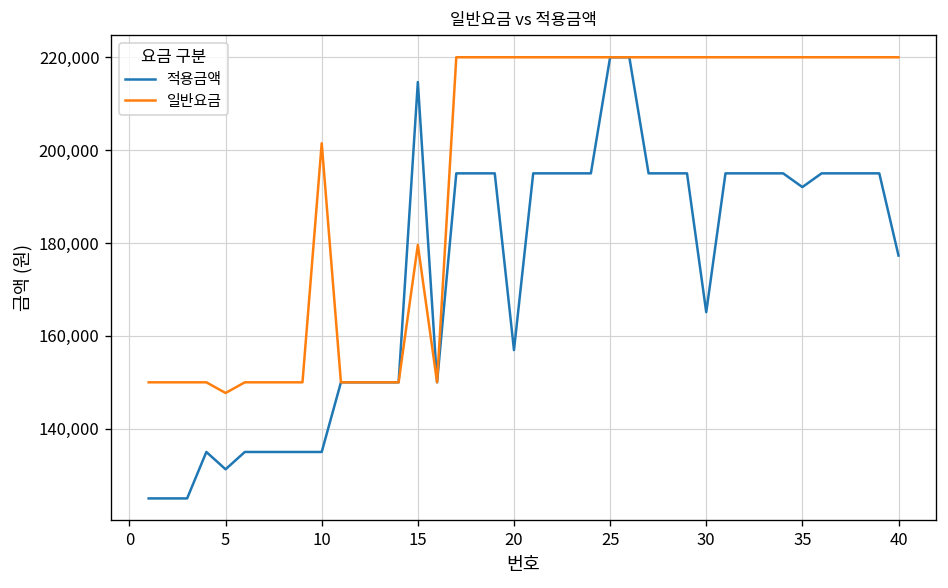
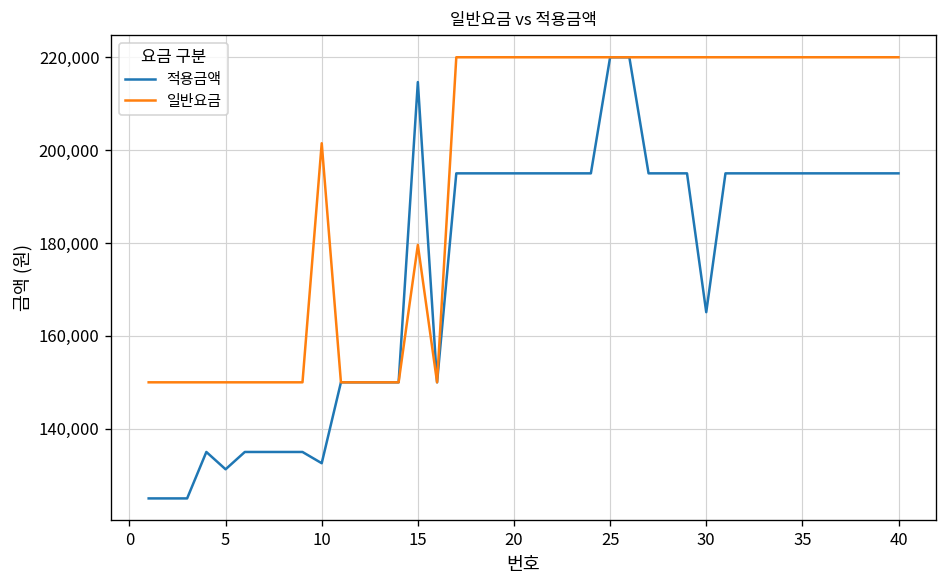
  {
    "적용금액": {
      "5": "131,000",
-     "10": "135,000",
+     "10": "133,000",
      "15": "215,000",
-     "20": "157,000",
+     "20": "195,000",
      "30": "165,000",
-     "35": "192,000",
-     "40": "177,000"
+     "35": "195,000",
+     "40": "195,000"
    },
    "일반요금": {
-     "5": "148,000",
+     "5": "150,000",
      "10": "201,000",
      "15": "180,000",
      "20": "220,000",
      "30": "220,000",
      "35": "220,000",
      "40": "220,000"
    }
  }
